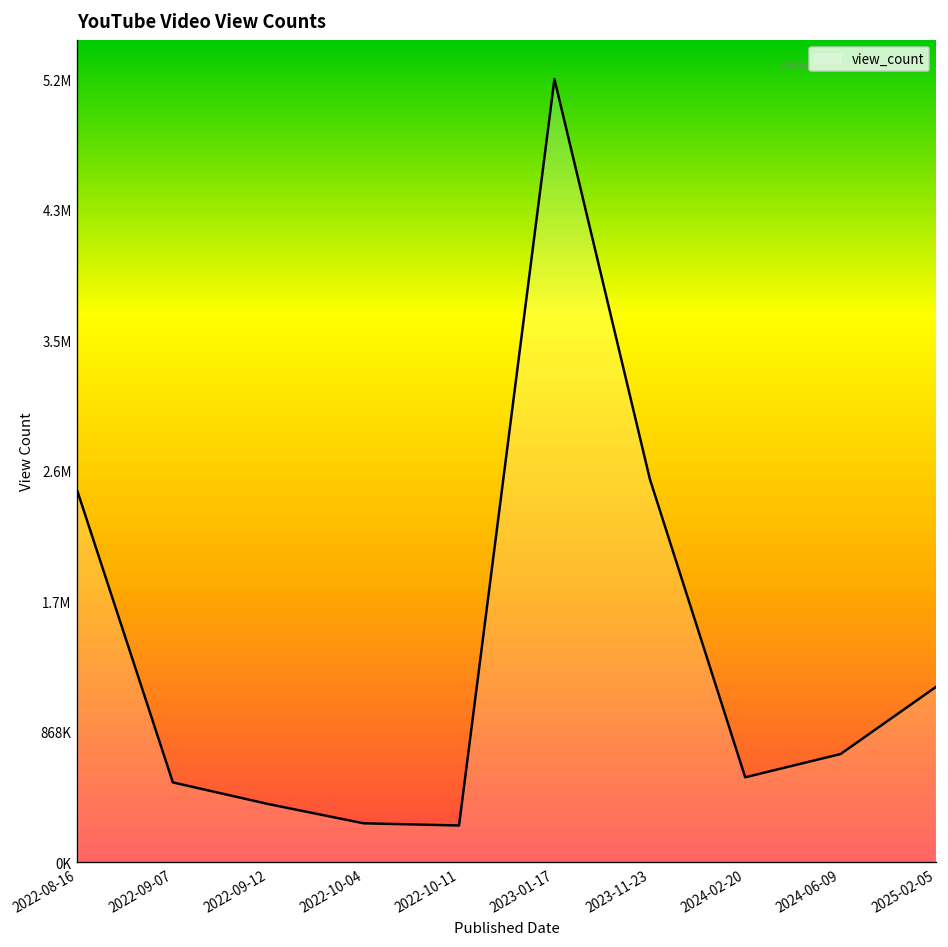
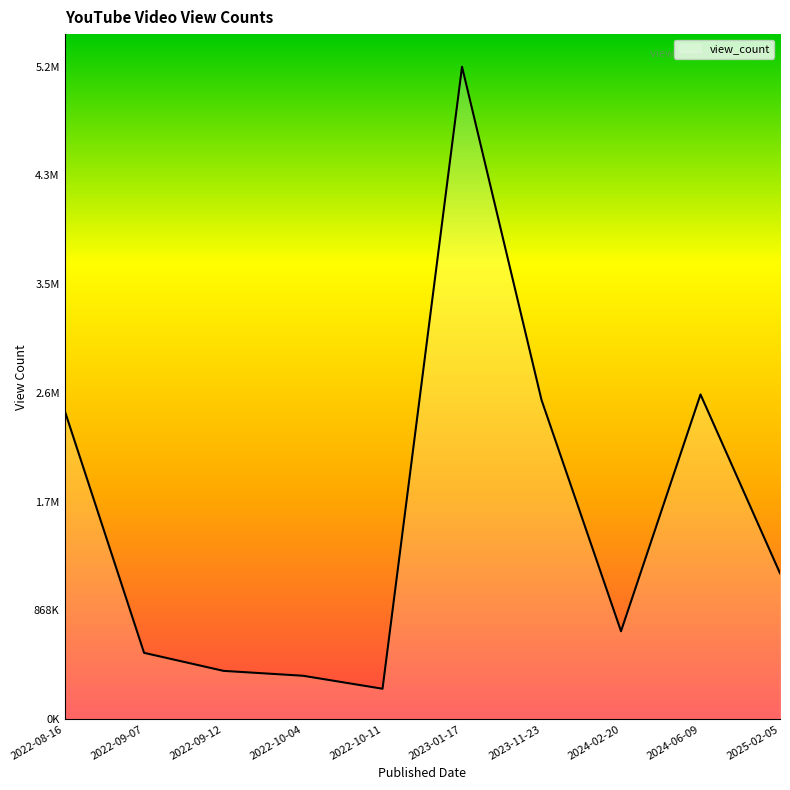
  {
    "2022-08-16": 2470000,
    "2022-09-07": 530000,
    "2022-09-12": 390000,
-   "2022-10-04": 260000,
+   "2022-10-04": 350000,
    "2022-10-11": 240000,
    "2023-01-17": 5210000,
    "2023-11-23": 2550000,
-   "2024-02-20": 560000,
-   "2024-06-09": 720000,
+   "2024-02-20": 700000,
+   "2024-06-09": 2590000,
    "2025-02-05": 1170000
  }
